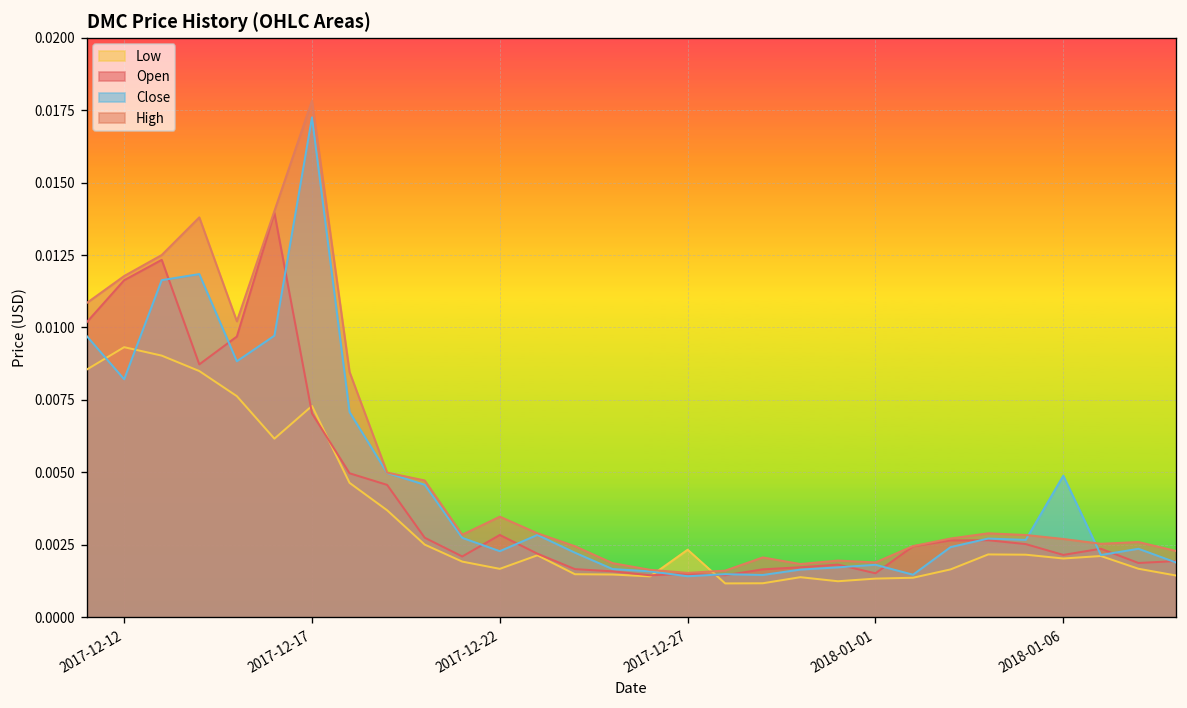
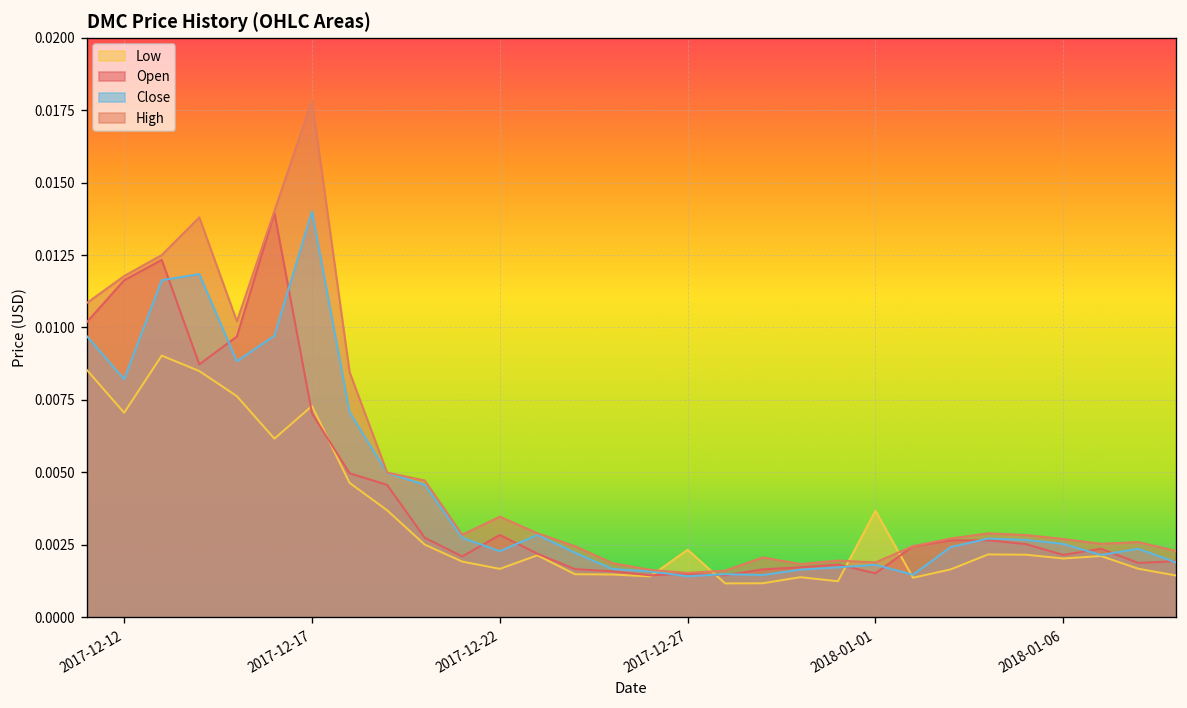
  {
    "Low": {
-     "2017-12-12": 0.0093,
+     "2017-12-12": 0.0071,
      "2017-12-17": 0.0073,
      "2017-12-22": 0.0017,
      "2017-12-27": 0.0023,
-     "2018-01-01": 0.0013,
+     "2018-01-01": 0.0037,
      "2018-01-06": 0.0020
    },
    "Close": {
      "2017-12-12": 0.0082,
-     "2017-12-17": 0.0172,
+     "2017-12-17": 0.0140,
      "2017-12-22": 0.0023,
-     "2018-01-06": 0.0049
+     "2018-01-06": 0.0025
    }
  }
